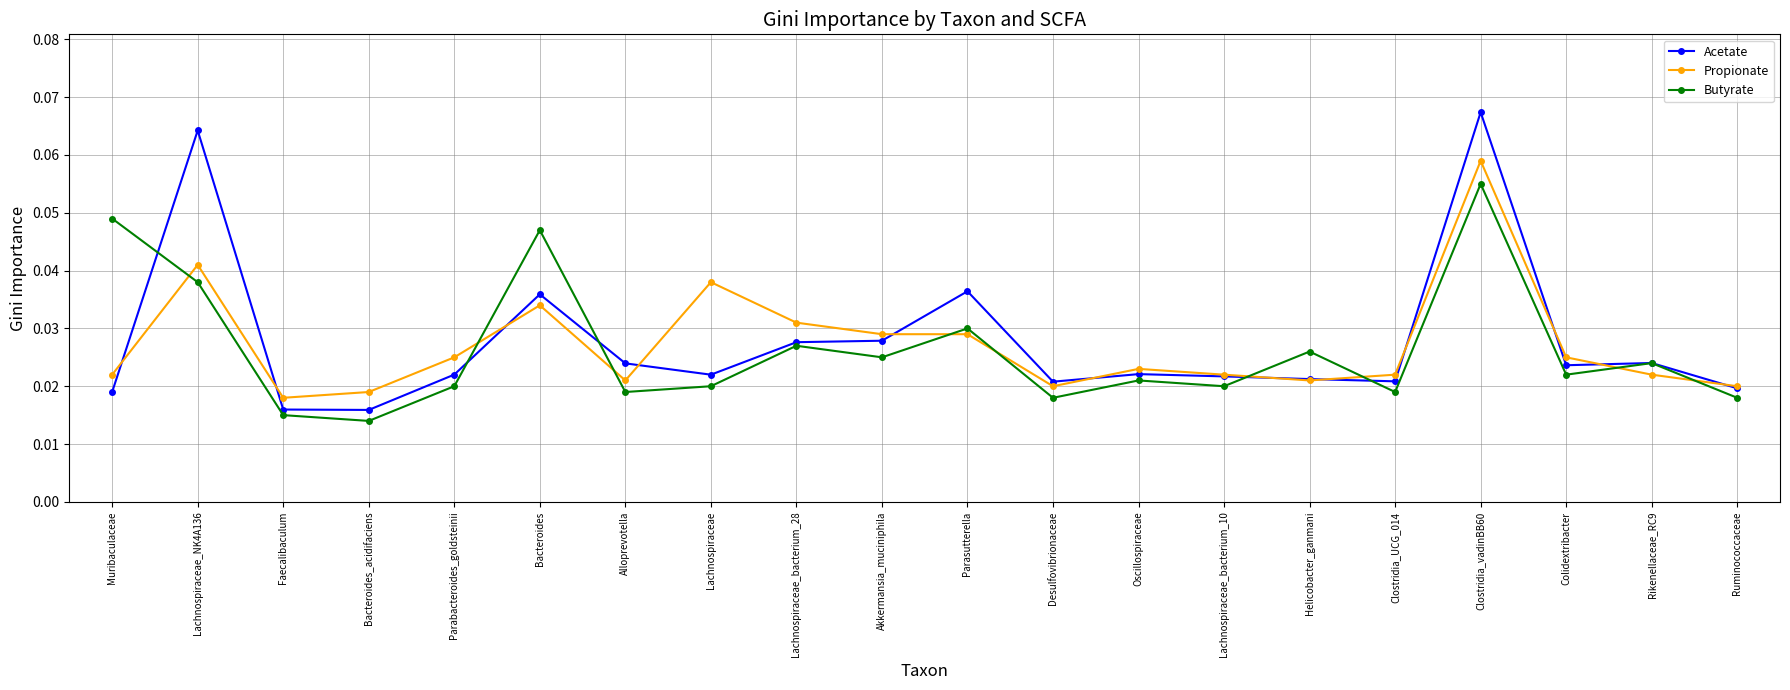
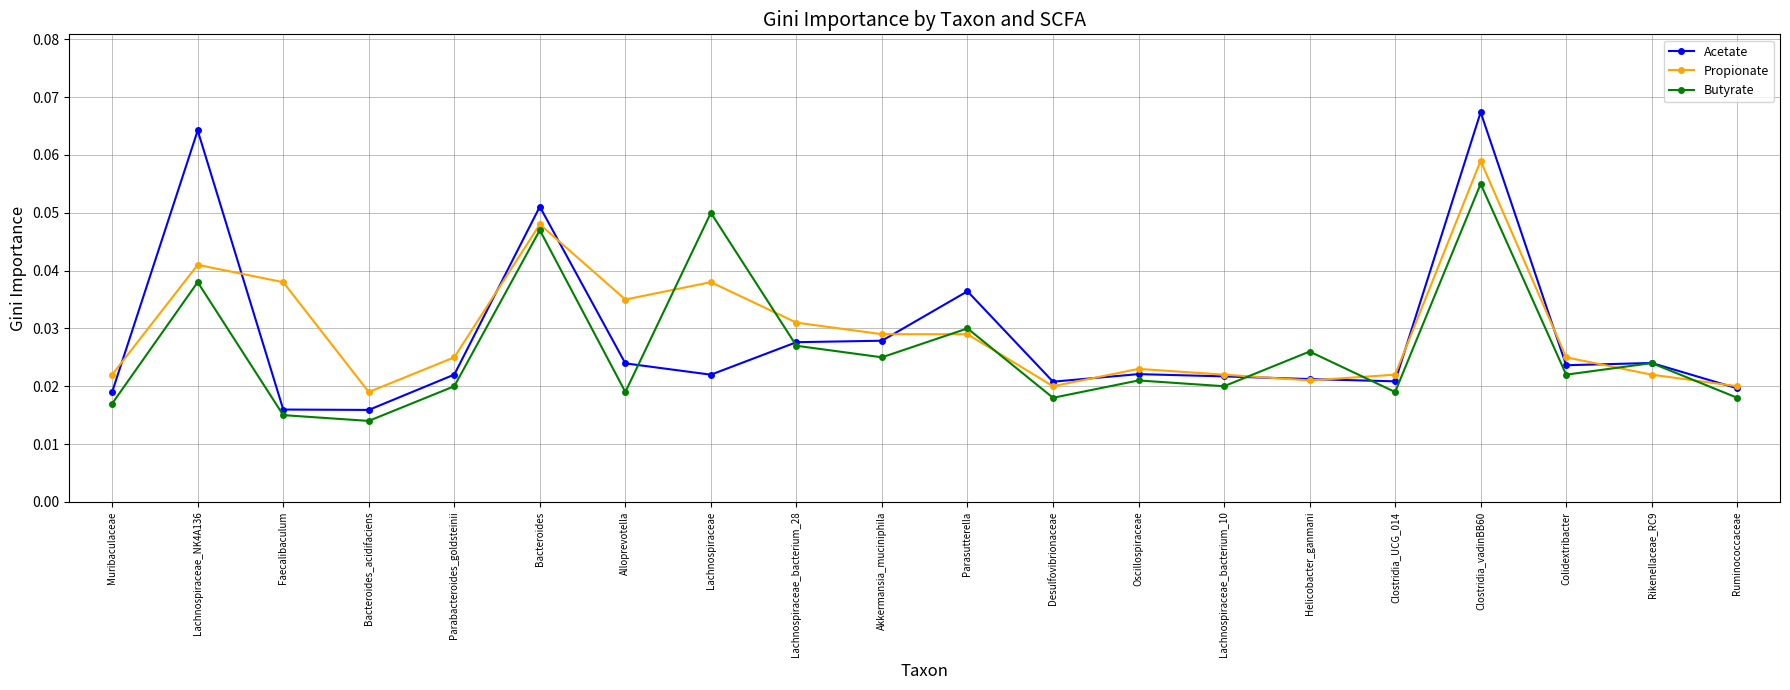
  {
    "Acetate": {
      "Muribaculaceae": 0.019,
      "Lachnospiraceae_NK4A136": 0.064,
      "Faecalibaculum": 0.016,
      "Bacteroides_acidifaciens": 0.016,
      "Parabacteroides_goldsteinii": 0.022,
-     "Bacteroides": 0.036,
+     "Bacteroides": 0.051,
      "Alloprevotella": 0.024,
      "Lachnospiraceae": 0.022,
      "Lachnospiraceae_bacterium_28": 0.028,
      "Akkermansia_muciniphila": 0.028,
      "Parasutterella": 0.036,
      "Desulfovibrionaceae": 0.021,
      "Oscillospiraceae": 0.022,
      "Clostridia_UCG_014": 0.021,
      "Clostridia_vadinBB60": 0.067,
      "Colidextribacter": 0.024
    },
    "Propionate": {
      "Muribaculaceae": 0.022,
      "Lachnospiraceae_NK4A136": 0.041,
-     "Faecalibaculum": 0.018,
+     "Faecalibaculum": 0.038,
      "Bacteroides_acidifaciens": 0.019,
      "Parabacteroides_goldsteinii": 0.025,
-     "Bacteroides": 0.034,
-     "Alloprevotella": 0.021,
+     "Bacteroides": 0.048,
+     "Alloprevotella": 0.035,
      "Lachnospiraceae": 0.038,
      "Lachnospiraceae_bacterium_28": 0.031,
      "Akkermansia_muciniphila": 0.029,
      "Parasutterella": 0.029,
      "Desulfovibrionaceae": 0.020,
      "Oscillospiraceae": 0.023,
      "Clostridia_UCG_014": 0.022,
      "Clostridia_vadinBB60": 0.059,
      "Colidextribacter": 0.025,
      "Rikenellaceae_RC9": 0.022
    },
    "Butyrate": {
-     "Muribaculaceae": 0.049,
+     "Muribaculaceae": 0.017,
      "Lachnospiraceae_NK4A136": 0.038,
      "Faecalibaculum": 0.015,
      "Bacteroides_acidifaciens": 0.014,
      "Parabacteroides_goldsteinii": 0.020,
      "Bacteroides": 0.047,
      "Alloprevotella": 0.019,
-     "Lachnospiraceae": 0.02,
+     "Lachnospiraceae": 0.05,
      "Lachnospiraceae_bacterium_28": 0.027,
      "Akkermansia_muciniphila": 0.025,
      "Parasutterella": 0.030,
      "Desulfovibrionaceae": 0.018,
      "Oscillospiraceae": 0.021,
      "Lachnospiraceae_bacterium_10": 0.020,
      "Helicobacter_ganmani": 0.026,
      "Clostridia_UCG_014": 0.019,
      "Clostridia_vadinBB60": 0.055,
      "Colidextribacter": 0.022,
      "Ruminococcaceae": 0.018
    }
  }
